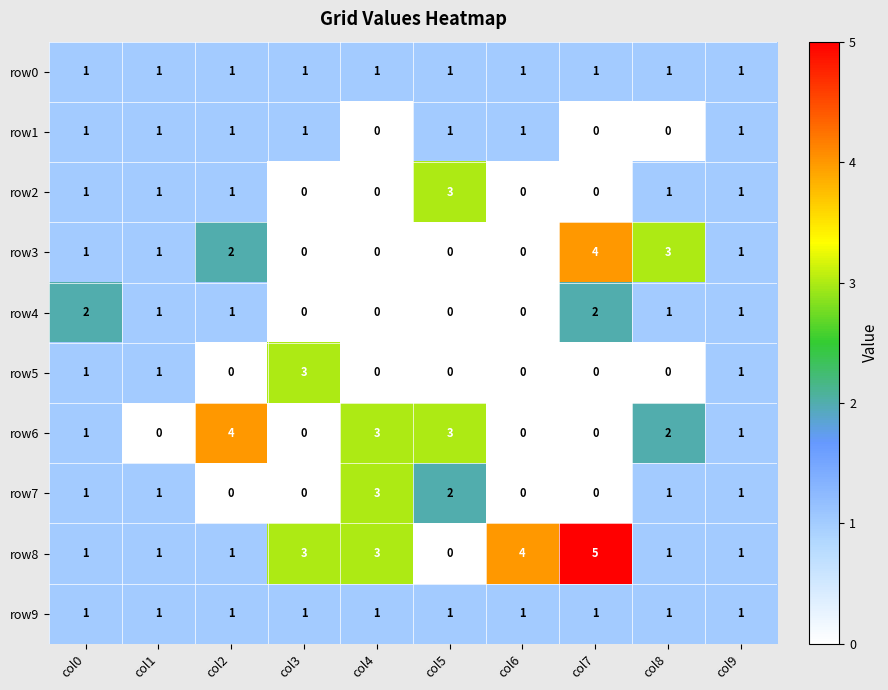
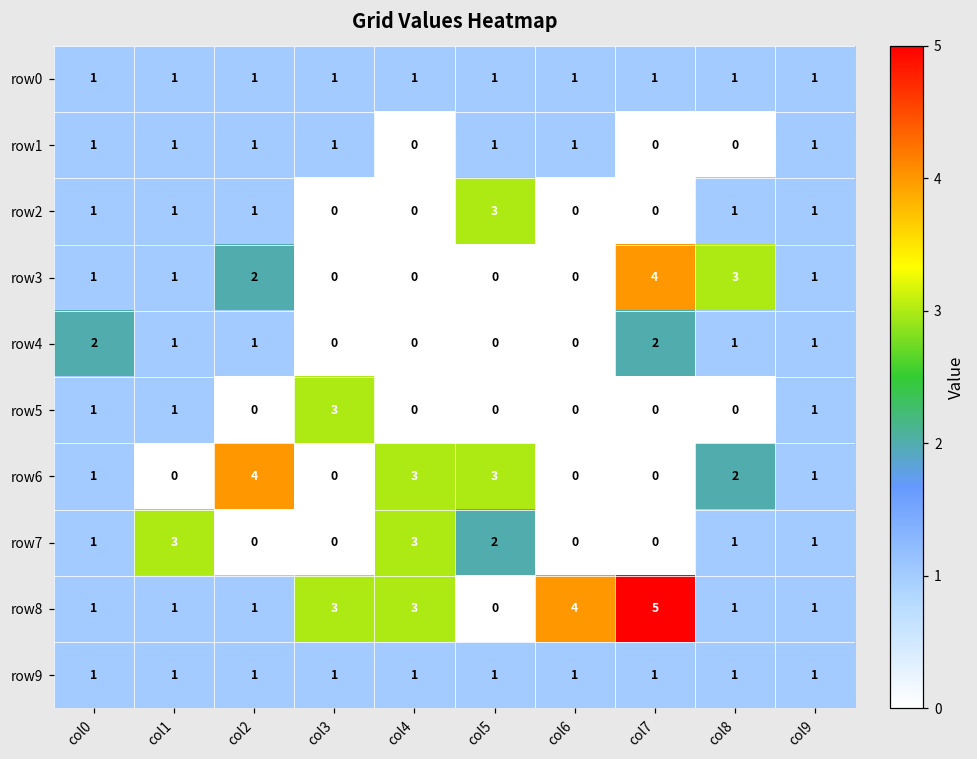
  {
    "row0": {
      "col0": 1,
      "col1": 1,
      "col2": 1,
      "col3": 1,
      "col4": 1,
      "col5": 1,
      "col6": 1,
      "col7": 1,
      "col8": 1,
      "col9": 1
    },
    "row1": {
      "col0": 1,
      "col1": 1,
      "col2": 1,
      "col3": 1,
      "col4": 0,
      "col5": 1,
      "col6": 1,
      "col7": 0,
      "col8": 0,
      "col9": 1
    },
    "row2": {
      "col0": 1,
      "col1": 1,
      "col2": 1,
      "col3": 0,
      "col4": 0,
      "col5": 3,
      "col6": 0,
      "col7": 0,
      "col8": 1,
      "col9": 1
    },
    "row3": {
      "col0": 1,
      "col1": 1,
      "col2": 2,
      "col3": 0,
      "col4": 0,
      "col5": 0,
      "col6": 0,
      "col7": 4,
      "col8": 3,
      "col9": 1
    },
    "row4": {
      "col0": 2,
      "col1": 1,
      "col2": 1,
      "col3": 0,
      "col4": 0,
      "col5": 0,
      "col6": 0,
      "col7": 2,
      "col8": 1,
      "col9": 1
    },
    "row5": {
      "col0": 1,
      "col1": 1,
      "col2": 0,
      "col3": 3,
      "col4": 0,
      "col5": 0,
      "col6": 0,
      "col7": 0,
      "col8": 0,
      "col9": 1
    },
    "row6": {
      "col0": 1,
      "col1": 0,
      "col2": 4,
      "col3": 0,
      "col4": 3,
      "col5": 3,
      "col6": 0,
      "col7": 0,
      "col8": 2,
      "col9": 1
    },
    "row7": {
      "col0": 1,
-     "col1": 1,
+     "col1": 3,
      "col2": 0,
      "col3": 0,
      "col4": 3,
      "col5": 2,
      "col6": 0,
      "col7": 0,
      "col8": 1,
      "col9": 1
    },
    "row8": {
      "col0": 1,
      "col1": 1,
      "col2": 1,
      "col3": 3,
      "col4": 3,
      "col5": 0,
      "col6": 4,
      "col7": 5,
      "col8": 1,
      "col9": 1
    },
    "row9": {
      "col0": 1,
      "col1": 1,
      "col2": 1,
      "col3": 1,
      "col4": 1,
      "col5": 1,
      "col6": 1,
      "col7": 1,
      "col8": 1,
      "col9": 1
    }
  }
